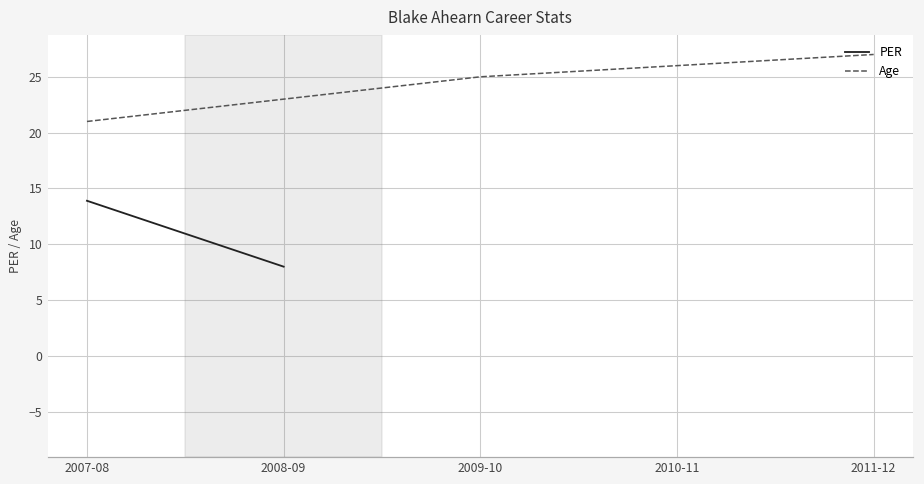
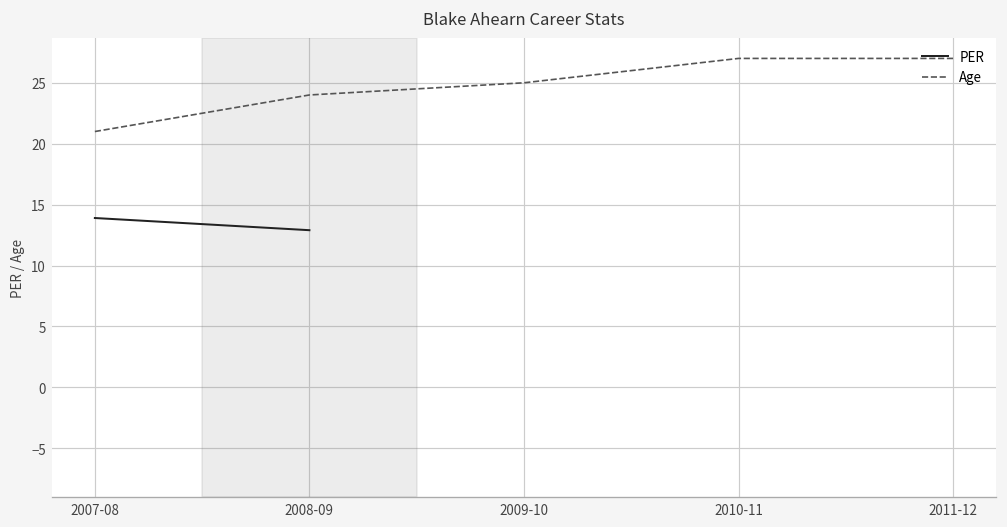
  {
    "PER": {
      "2007-08": 13.9,
-     "2008-09": 8.0,
+     "2008-09": 12.9,
      "2011-12": -7.3
    },
    "Age": {
      "2007-08": 21,
-     "2008-09": 23,
+     "2008-09": 24,
      "2009-10": 25,
-     "2010-11": 26,
+     "2010-11": 27,
      "2011-12": 27
    }
  }
